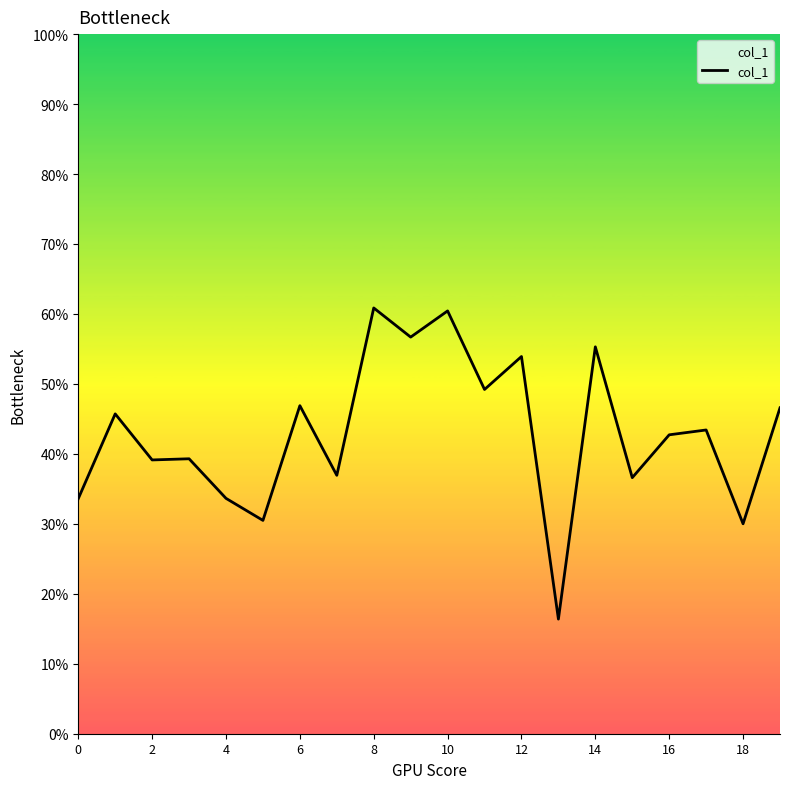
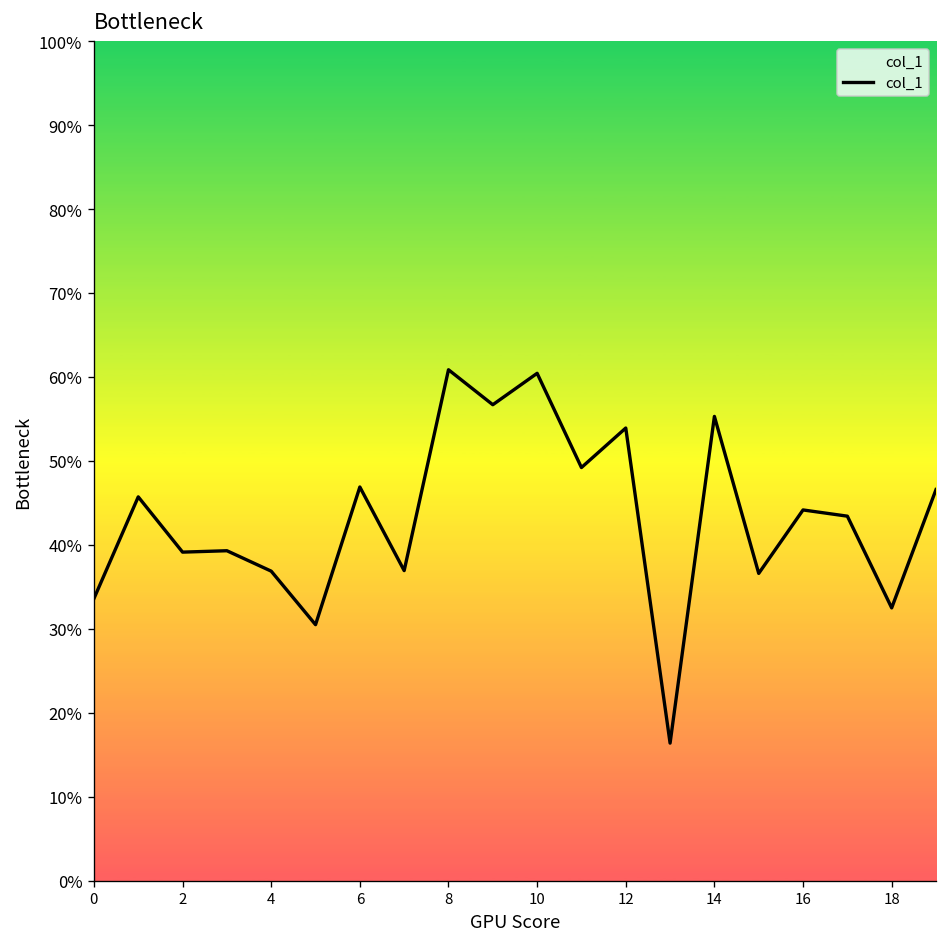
  {
    "0": "34%",
    "2": "39%",
-   "4": "34%",
+   "4": "37%",
    "6": "47%",
    "8": "61%",
    "10": "60%",
    "12": "54%",
    "14": "55%",
-   "16": "43%",
-   "18": "30%"
+   "16": "44%",
+   "18": "32%"
  }
